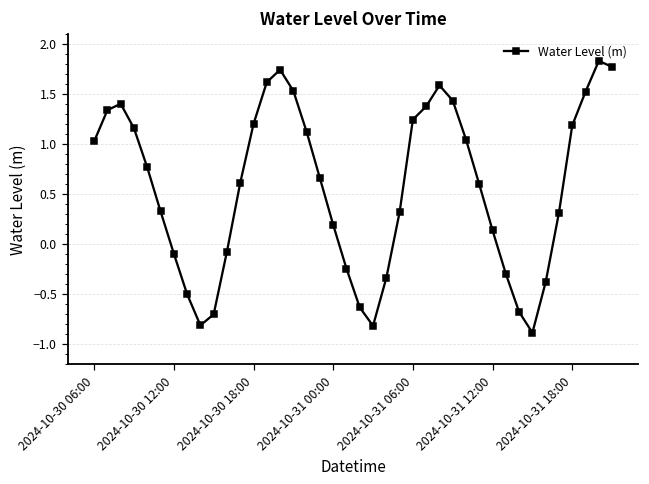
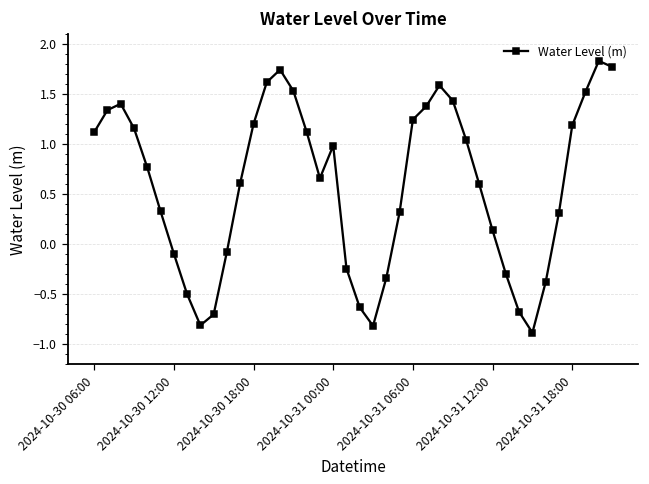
  {
-   "2024-10-30 06:00": 1.0,
+   "2024-10-30 06:00": 1.1,
    "2024-10-30 12:00": -0.1,
    "2024-10-30 18:00": 1.2,
-   "2024-10-31 00:00": 0.2,
+   "2024-10-31 00:00": 1.0,
    "2024-10-31 06:00": 1.2,
    "2024-10-31 12:00": 0.1,
    "2024-10-31 18:00": 1.2
  }
